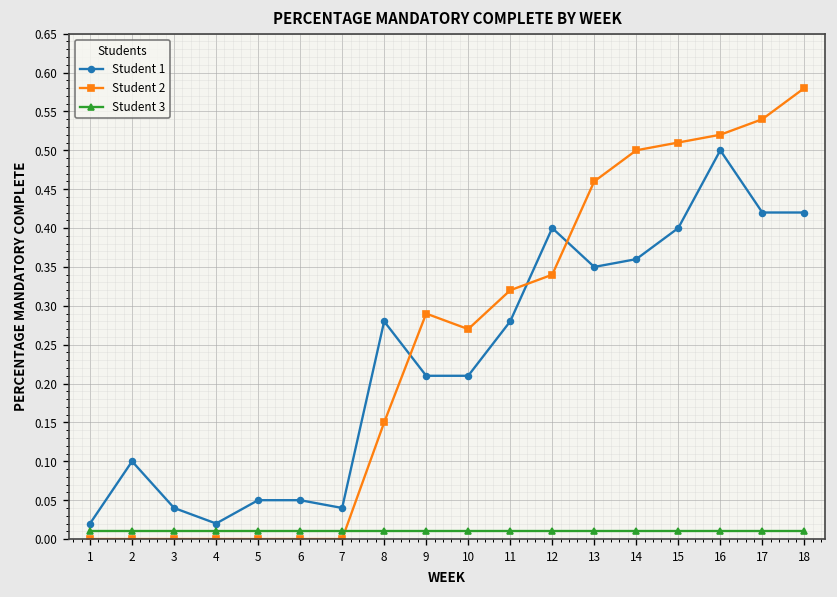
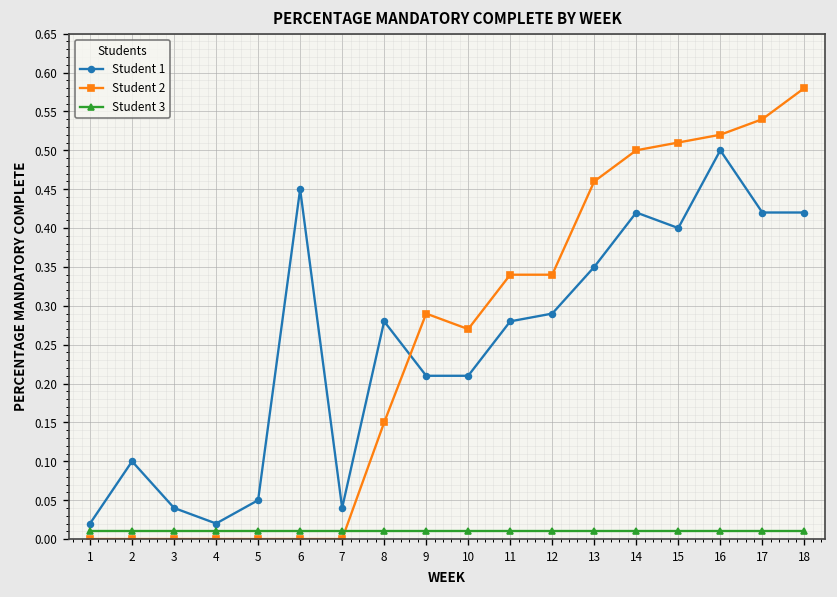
  {
    "Student 1": {
      "1": 0.02,
      "2": 0.10,
      "3": 0.04,
      "4": 0.02,
      "5": 0.05,
-     "6": 0.05,
+     "6": 0.45,
      "7": 0.04,
      "8": 0.28,
      "9": 0.21,
      "10": 0.21,
      "11": 0.28,
-     "12": 0.40,
+     "12": 0.29,
      "13": 0.35,
-     "14": 0.36,
+     "14": 0.42,
      "15": 0.40,
      "16": 0.50,
      "17": 0.42,
      "18": 0.42
    },
    "Student 2": {
      "1": 0.00,
      "2": 0.00,
      "3": 0.00,
      "4": 0.00,
      "5": 0.00,
      "6": 0.00,
      "7": 0.00,
      "8": 0.15,
      "9": 0.29,
      "10": 0.27,
-     "11": 0.32,
+     "11": 0.34,
      "12": 0.34,
      "13": 0.46,
      "14": 0.50,
      "15": 0.51,
      "16": 0.52,
      "17": 0.54,
      "18": 0.58
    },
    "Student 3": {
      "1": 0.01,
      "2": 0.01,
      "3": 0.01,
      "4": 0.01,
      "5": 0.01,
      "6": 0.01,
      "7": 0.01,
      "8": 0.01,
      "9": 0.01,
      "10": 0.01,
      "11": 0.01,
      "12": 0.01,
      "13": 0.01,
      "14": 0.01,
      "15": 0.01,
      "16": 0.01,
      "17": 0.01,
      "18": 0.01
    }
  }
